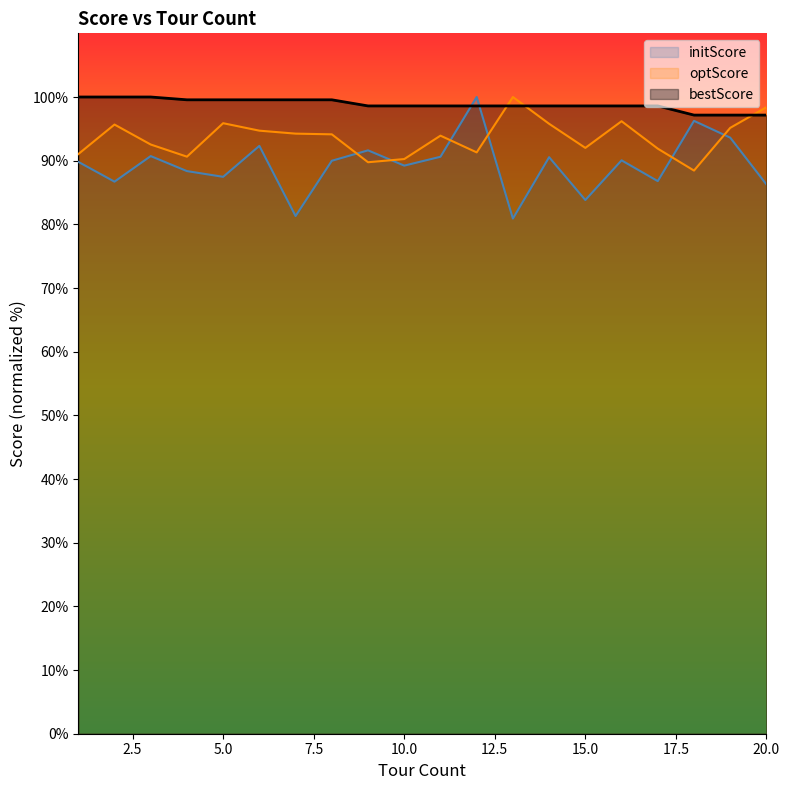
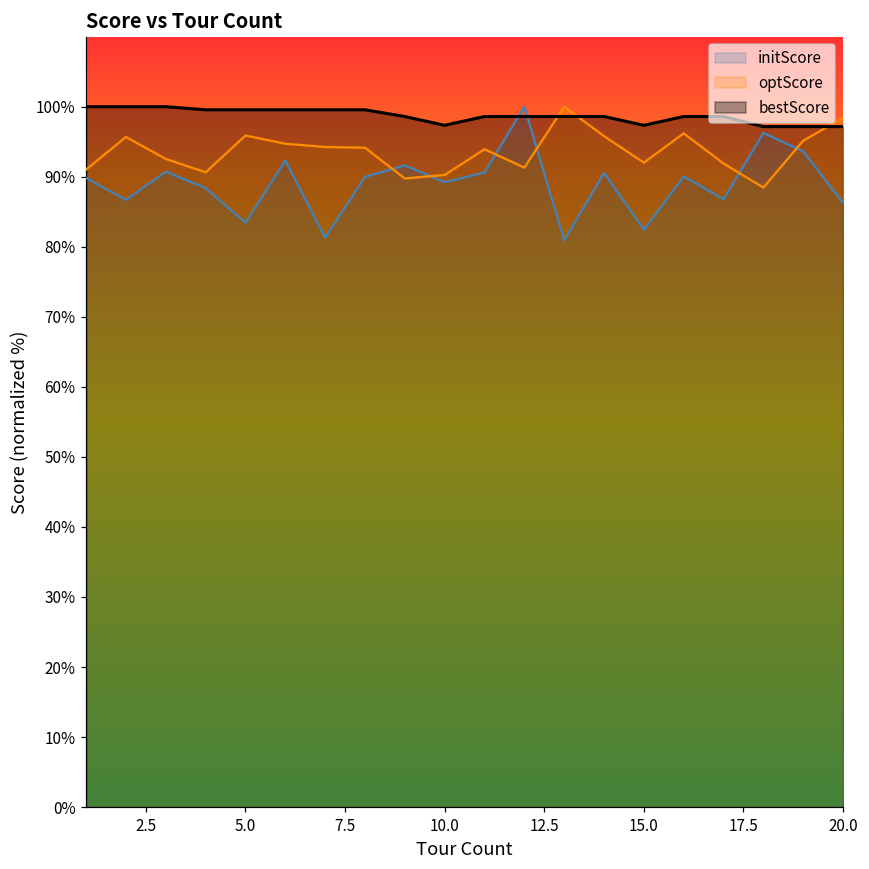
  {
    "initScore": {
-     "5.0": "87%",
+     "5.0": "83%",
      "10.0": "89%",
-     "15.0": "84%",
+     "15.0": "82%",
      "20.0": "86%"
    },
    "optScore": {
      "5.0": "96%",
      "10.0": "90%",
      "15.0": "92%",
      "20.0": "98%"
    },
    "bestScore": {
      "5.0": "100%",
-     "10.0": "99%",
-     "15.0": "99%",
+     "10.0": "97%",
+     "15.0": "97%",
      "20.0": "97%"
    }
  }
